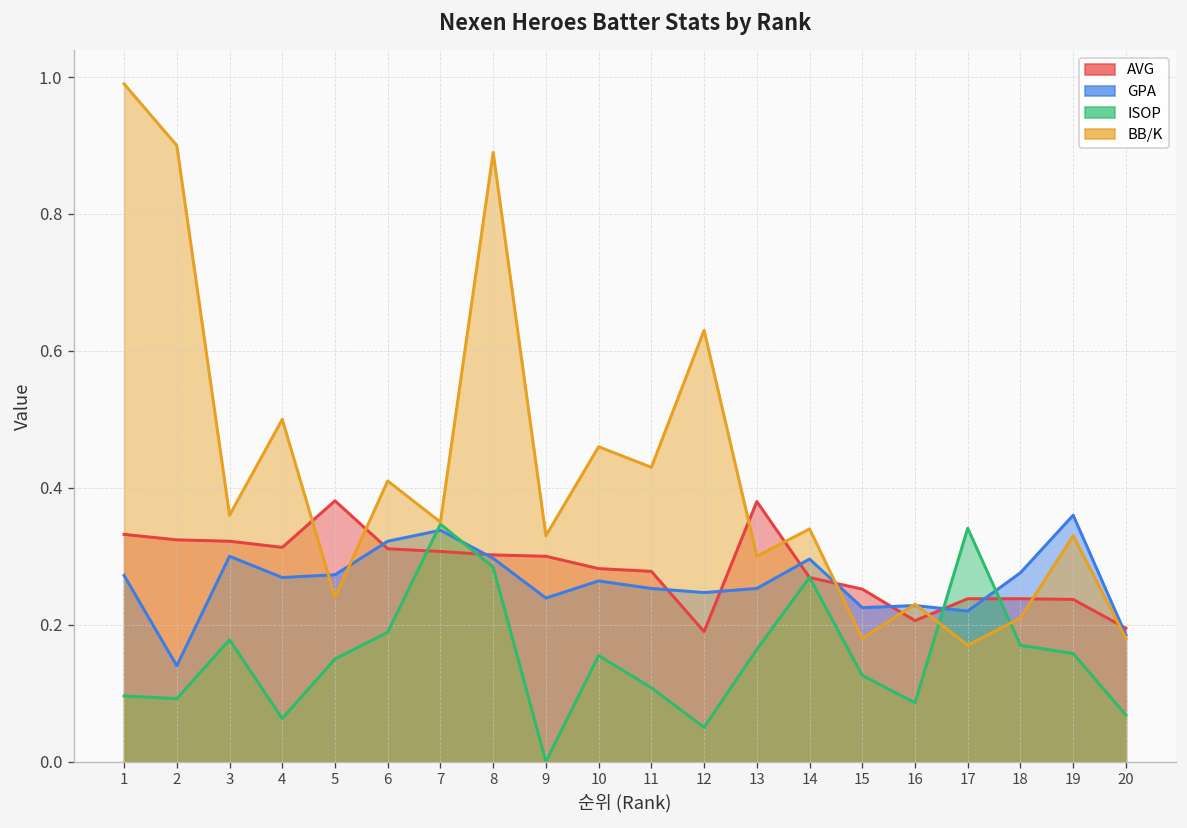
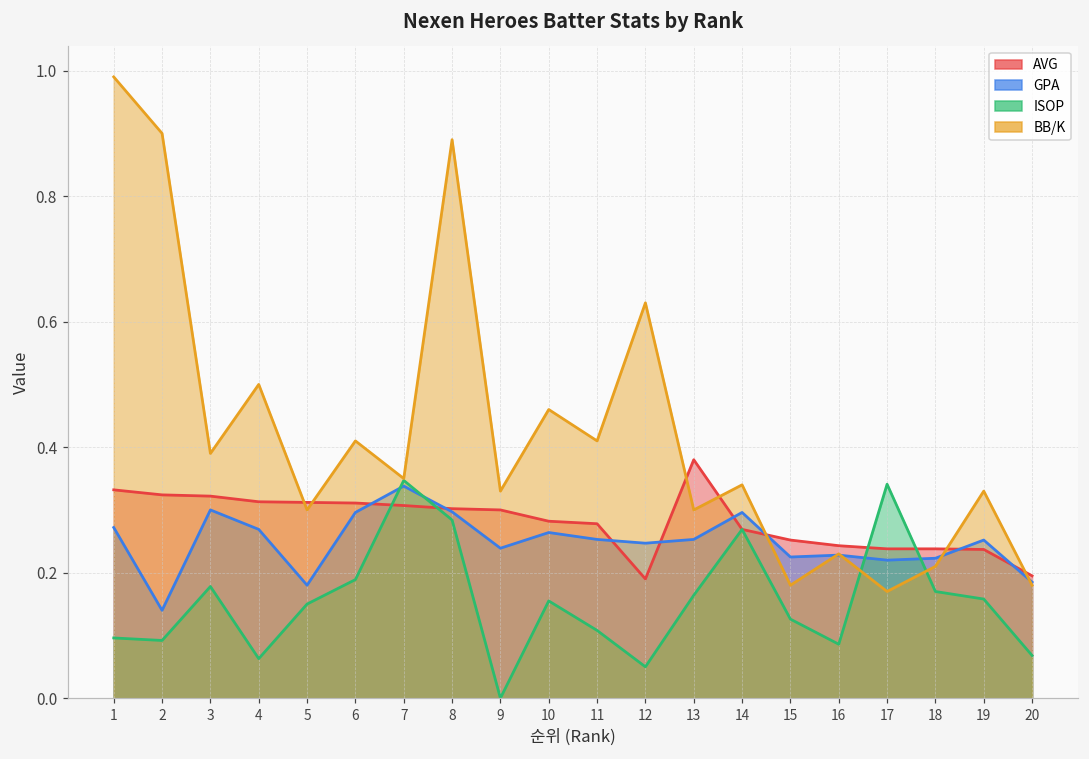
  {
    "AVG": {
      "1": 0.33,
      "2": 0.32,
      "3": 0.32,
      "4": 0.31,
-     "5": 0.38,
+     "5": 0.31,
      "6": 0.31,
      "7": 0.31,
      "8": 0.30,
      "9": 0.30,
      "10": 0.28,
      "11": 0.28,
      "12": 0.19,
      "13": 0.38,
      "15": 0.25,
-     "16": 0.21,
+     "16": 0.24,
      "17": 0.24,
      "18": 0.24,
      "19": 0.24,
      "20": 0.20
    },
    "GPA": {
      "1": 0.27,
      "2": 0.14,
      "3": 0.30,
      "4": 0.27,
-     "5": 0.27,
-     "6": 0.32,
+     "5": 0.18,
+     "6": 0.30,
      "7": 0.34,
      "8": 0.30,
      "9": 0.24,
      "10": 0.26,
      "11": 0.25,
      "12": 0.25,
      "13": 0.25,
      "14": 0.30,
      "15": 0.23,
      "17": 0.22,
-     "18": 0.28,
-     "19": 0.36,
+     "18": 0.22,
+     "19": 0.25,
      "20": 0.19
    },
    "ISOP": {
      "1": 0.10,
      "2": 0.09,
      "3": 0.18,
      "4": 0.06,
      "5": 0.15,
      "6": 0.19,
      "8": 0.28,
      "9": 0.00,
      "10": 0.16,
      "11": 0.11,
      "12": 0.05,
      "13": 0.16,
      "15": 0.13,
      "16": 0.09,
      "17": 0.34,
      "18": 0.17,
      "19": 0.16,
      "20": 0.07
    },
    "BB/K": {
      "1": 0.99,
      "2": 0.90,
-     "3": 0.36,
+     "3": 0.39,
      "4": 0.50,
-     "5": 0.24,
+     "5": 0.30,
      "6": 0.41,
      "8": 0.89,
      "9": 0.33,
      "10": 0.46,
-     "11": 0.43,
+     "11": 0.41,
      "12": 0.63,
      "13": 0.30,
      "14": 0.34,
      "15": 0.18,
      "17": 0.17,
      "18": 0.21,
      "19": 0.33,
      "20": 0.18
    }
  }
